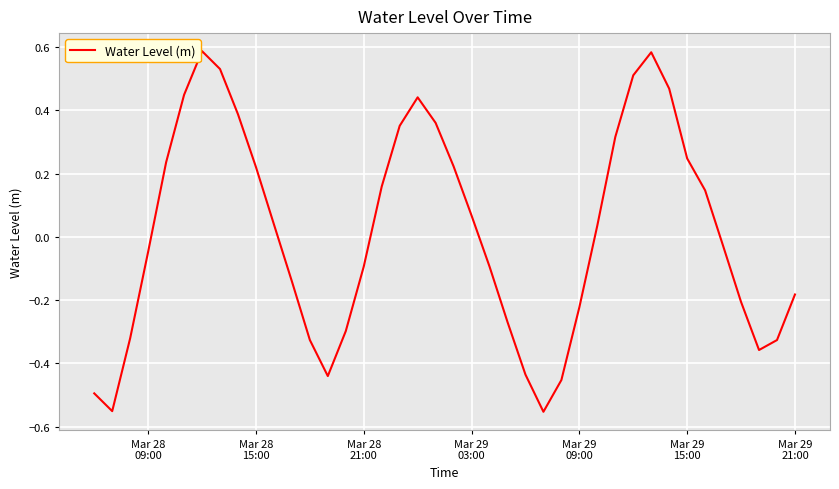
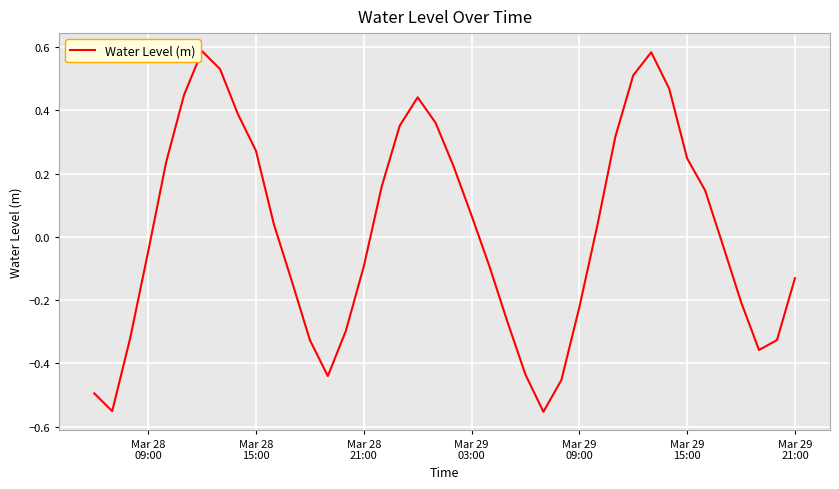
  {
    "Mar 28 09:00": -0.05,
-   "Mar 28 15:00": 0.22,
+   "Mar 28 15:00": 0.27,
    "Mar 28 21:00": -0.09,
    "Mar 29 03:00": 0.07,
    "Mar 29 09:00": -0.22,
    "Mar 29 15:00": 0.25,
-   "Mar 29 21:00": -0.18
+   "Mar 29 21:00": -0.13
  }
